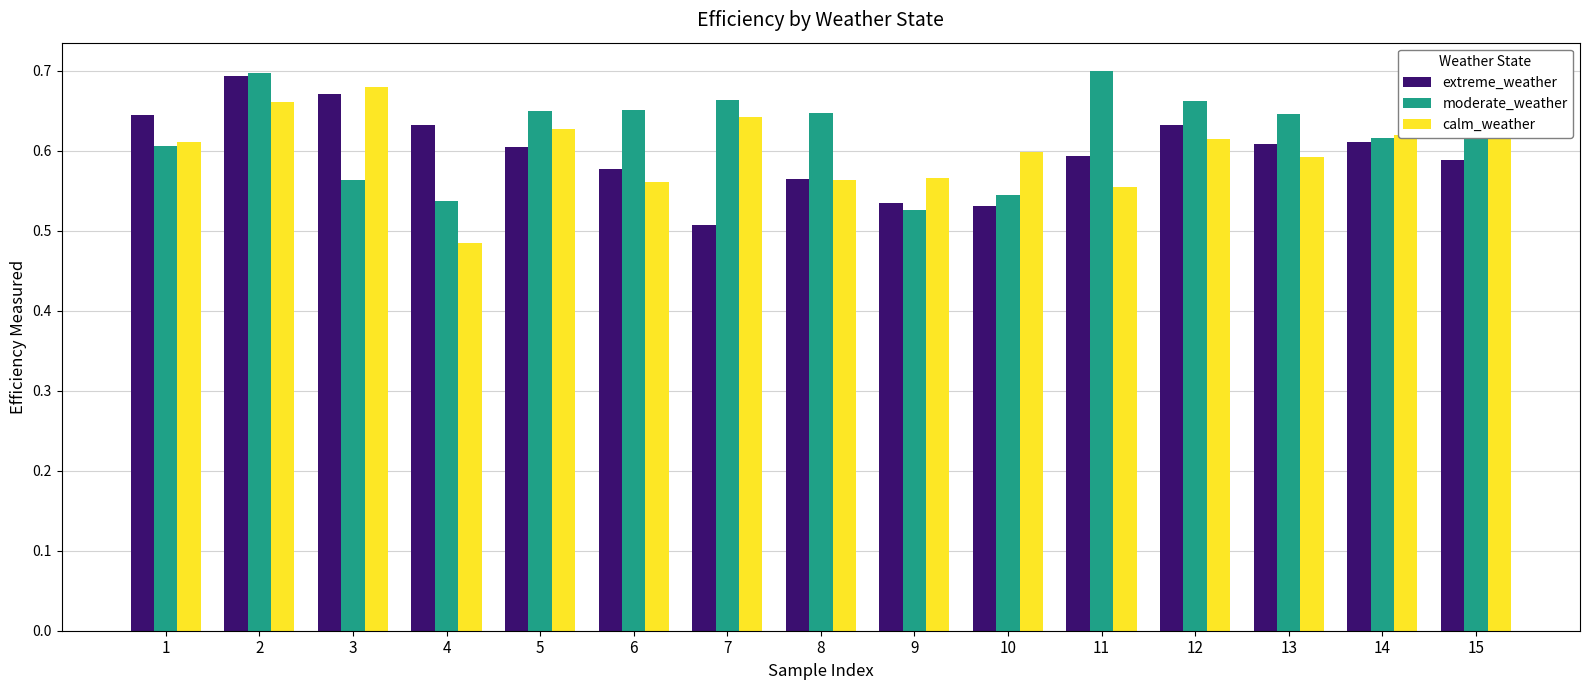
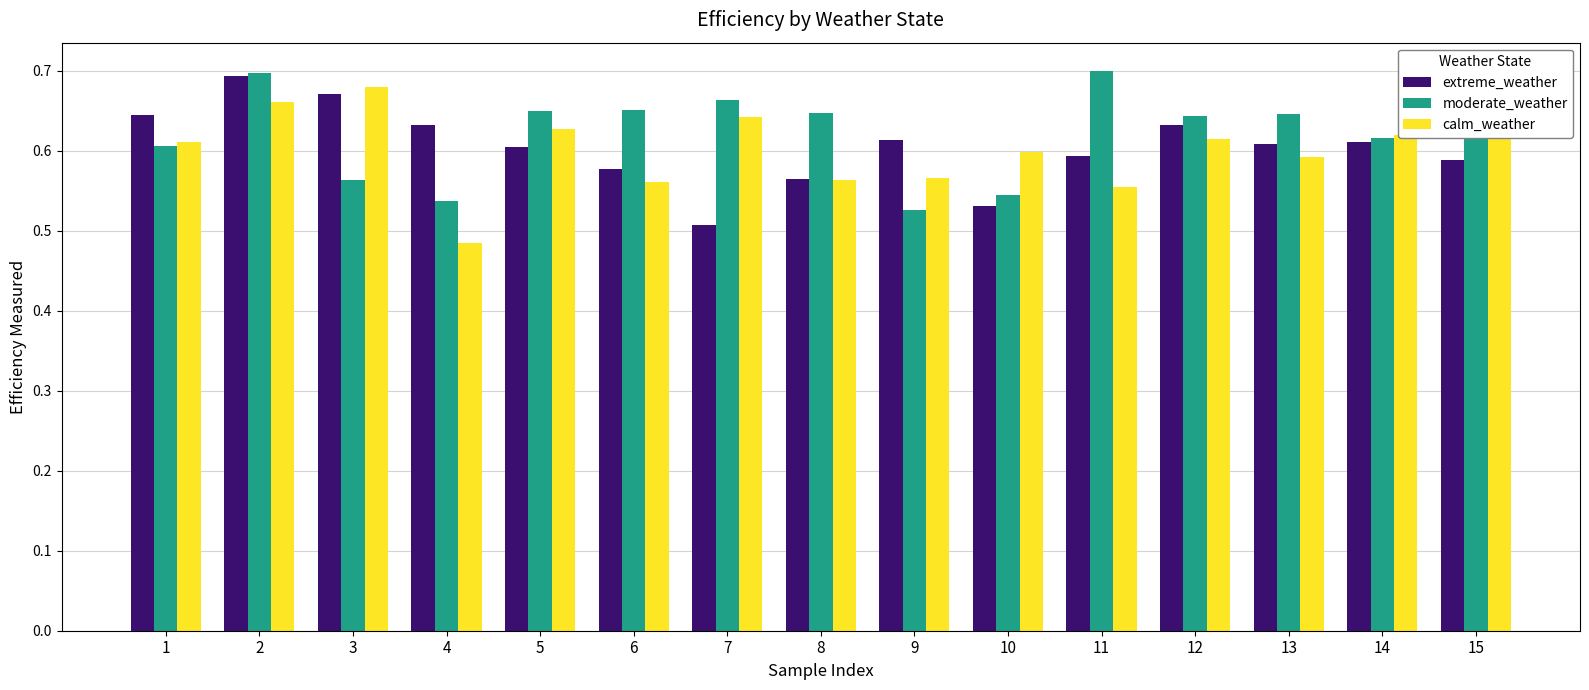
  {
    "extreme_weather": {
      "1": 0.64,
      "2": 0.69,
      "3": 0.67,
      "4": 0.63,
      "5": 0.60,
      "6": 0.58,
      "7": 0.51,
      "8": 0.57,
-     "9": 0.53,
+     "9": 0.61,
      "10": 0.53,
      "11": 0.59,
      "12": 0.63,
      "13": 0.61,
      "14": 0.61,
      "15": 0.59
    },
    "moderate_weather": {
      "1": 0.61,
      "2": 0.70,
      "3": 0.56,
      "4": 0.54,
      "5": 0.65,
      "6": 0.65,
      "7": 0.66,
      "8": 0.65,
      "9": 0.53,
      "10": 0.54,
      "11": 0.70,
-     "12": 0.66,
+     "12": 0.64,
      "13": 0.65,
      "14": 0.62
    },
    "calm_weather": {
      "1": 0.61,
      "2": 0.66,
      "3": 0.68,
      "4": 0.48,
      "5": 0.63,
      "6": 0.56,
      "7": 0.64,
      "8": 0.56,
      "9": 0.57,
      "10": 0.60,
      "11": 0.55,
      "12": 0.61,
      "13": 0.59
    }
  }
